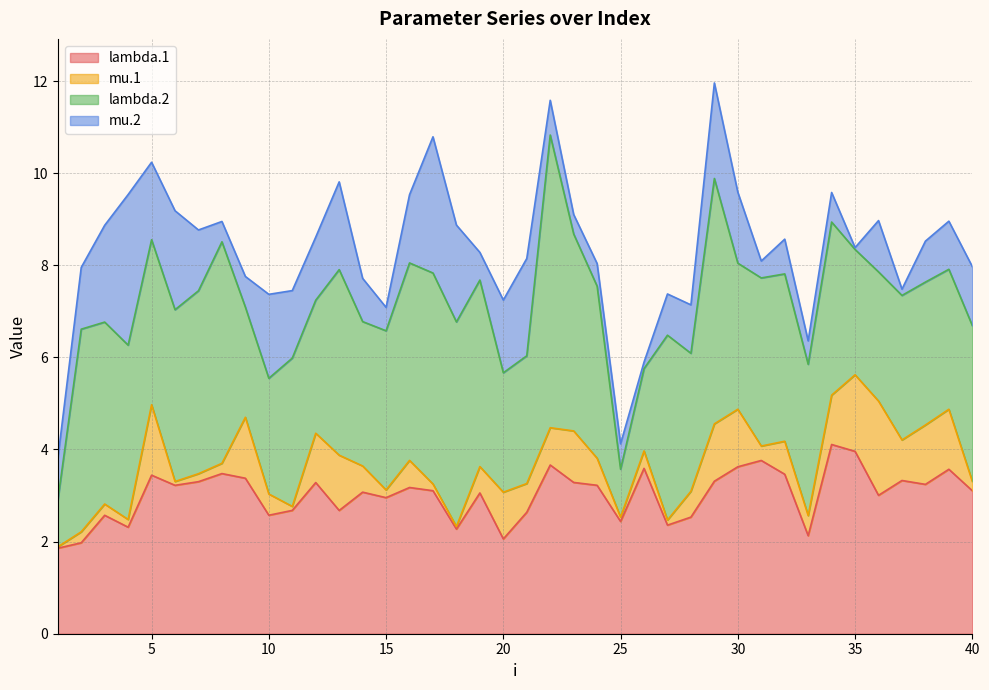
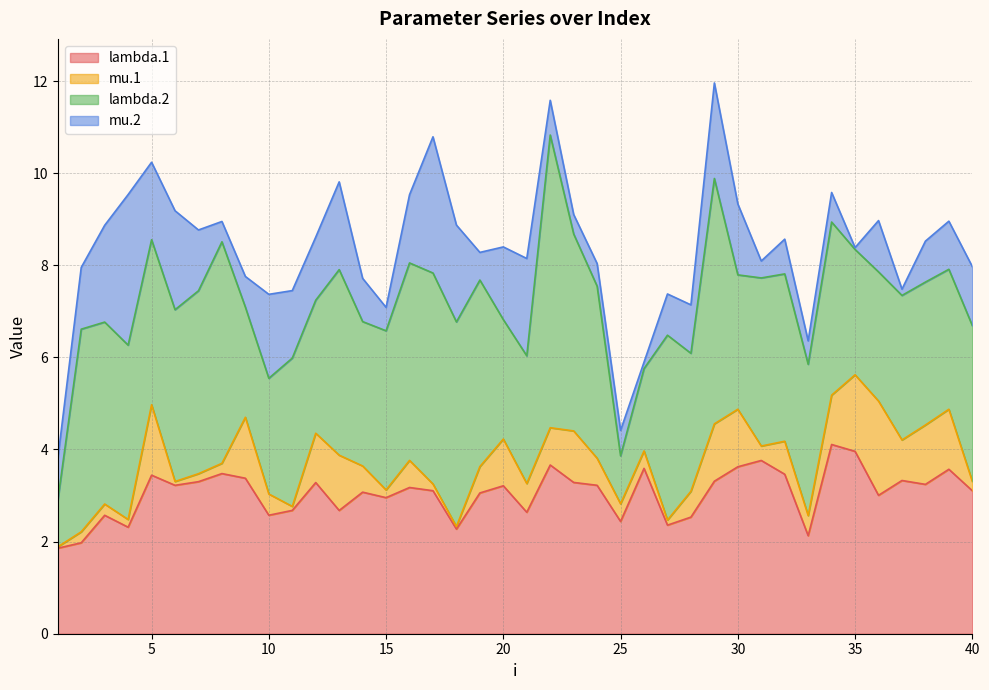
  {
    "lambda.1": {
      "5": 3.4,
      "10": 2.6,
      "15": 3.0,
-     "20": 2.1,
+     "20": 3.2,
      "25": 2.4,
      "30": 3.6,
      "35": 4.0,
      "40": 3.1
    },
    "mu.1": {
      "5": 1.5,
      "10": 0.5,
      "15": 0.2,
      "20": 1.0,
-     "25": 0.1,
+     "25": 0.4,
      "30": 1.2,
      "35": 1.7,
      "40": 0.2
    },
    "lambda.2": {
      "5": 3.6,
      "10": 2.5,
      "15": 3.5,
      "20": 2.6,
      "25": 1.0,
-     "30": 3.2,
+     "30": 2.9,
      "40": 3.4
    },
    "mu.2": {
      "5": 1.7,
      "10": 1.8,
      "15": 0.5,
      "20": 1.6,
      "25": 0.6,
      "30": 1.5,
      "40": 1.3
    }
  }
